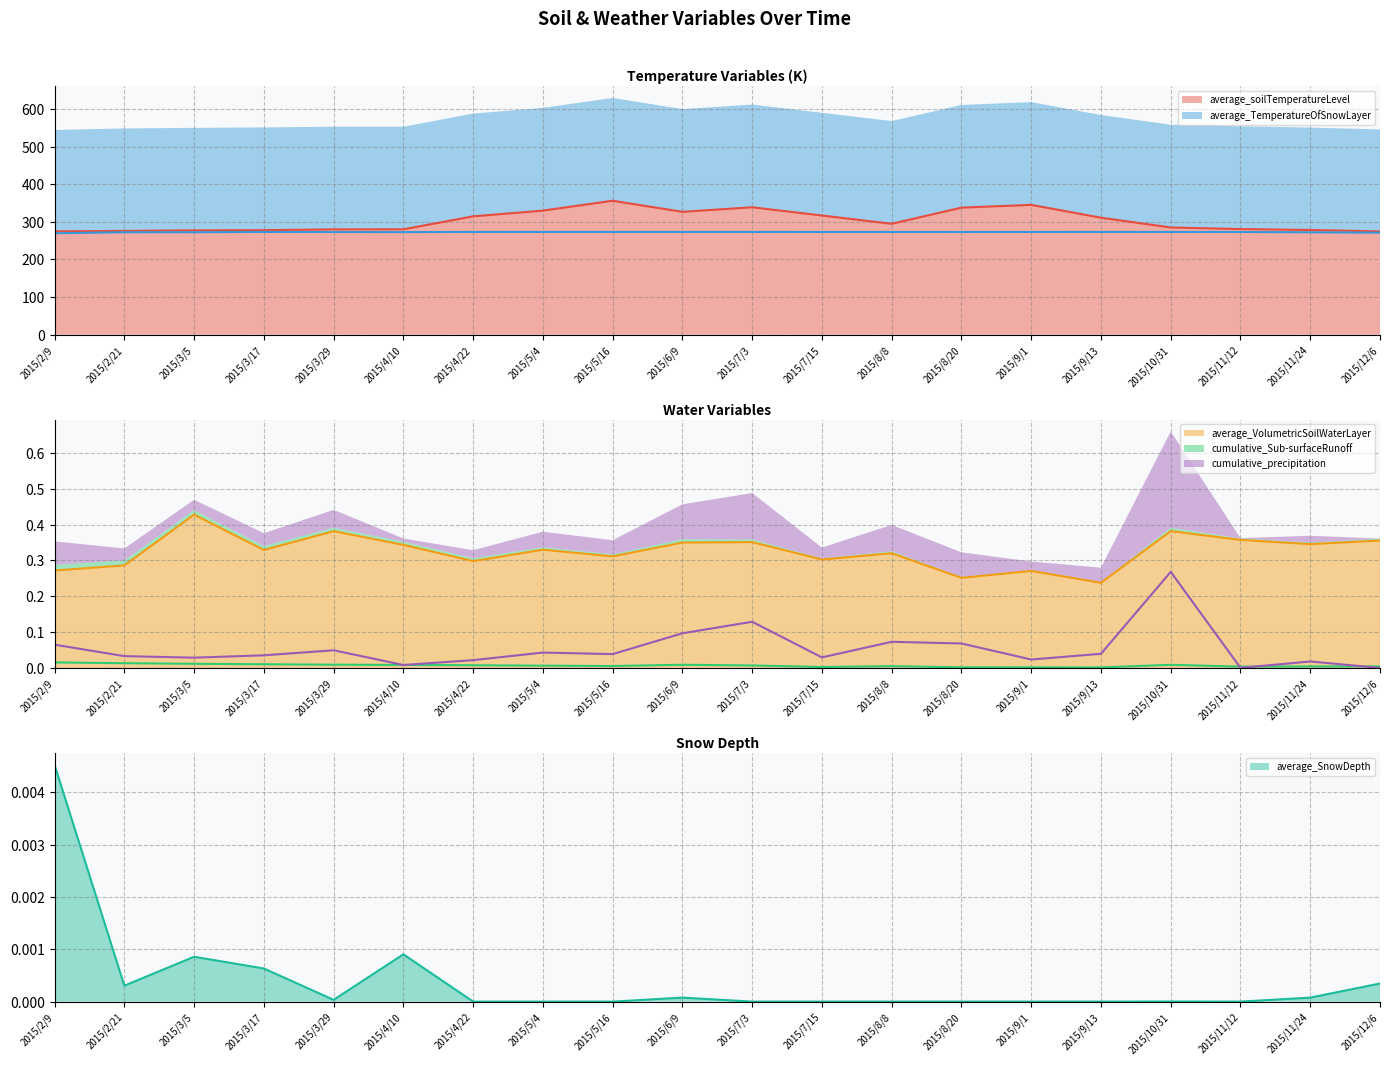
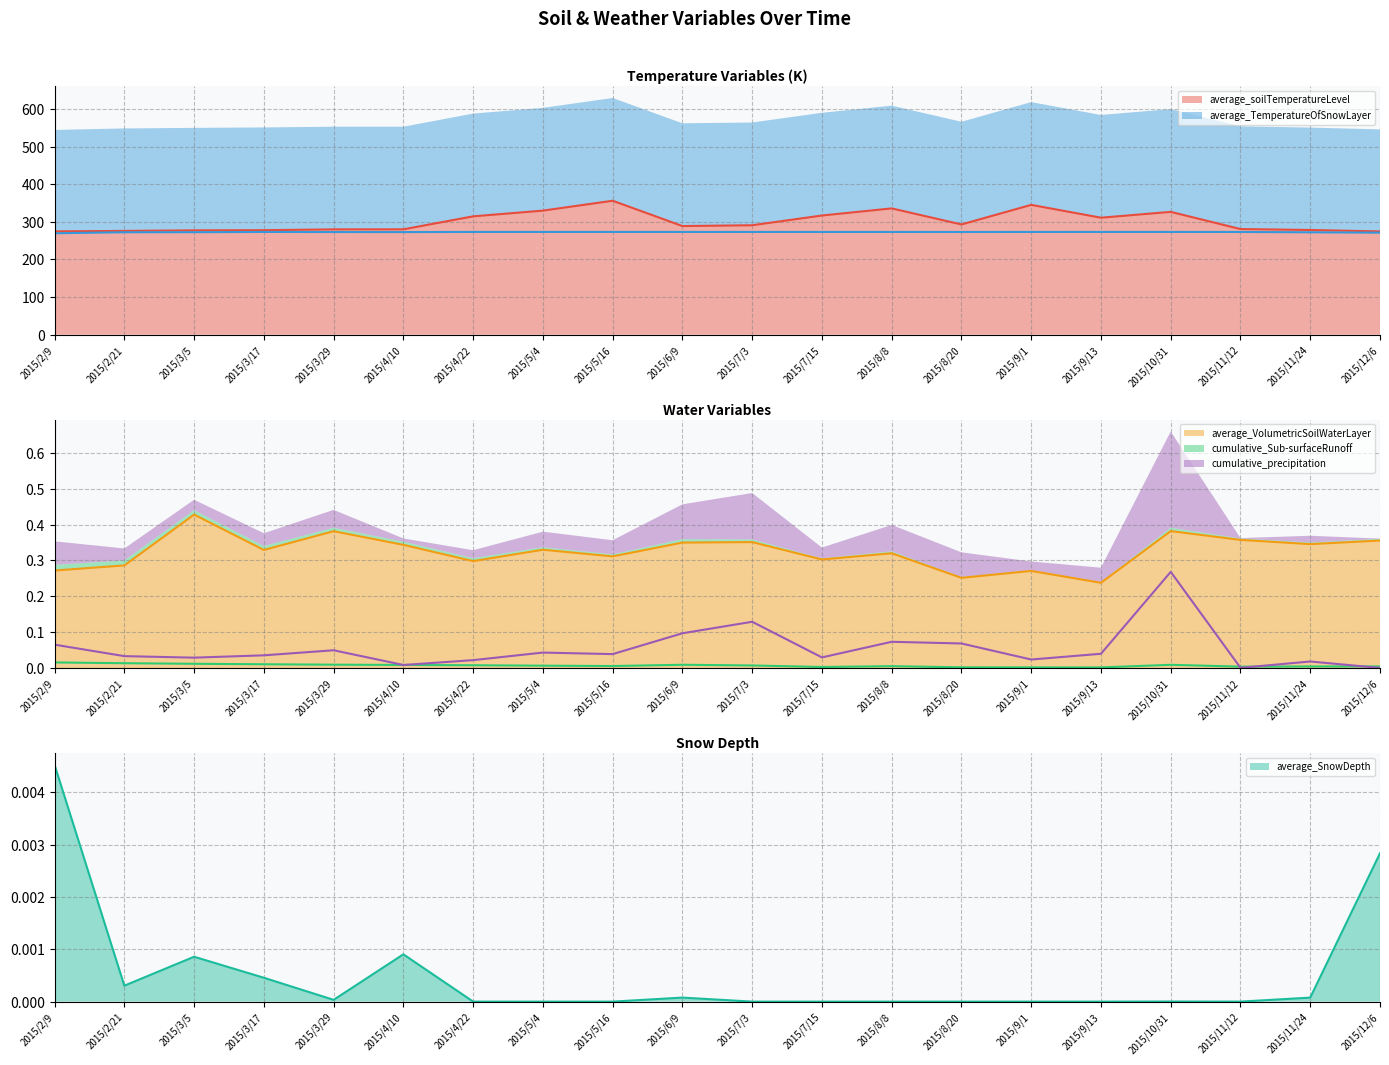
  {
    "Temperature Variables (K)": {
      "average_soilTemperatureLevel": {
        "2015/3/29": 280,
        "2015/4/10": 280,
        "2015/4/22": 310,
        "2015/5/4": 330,
        "2015/5/16": 360,
-       "2015/6/9": 330,
-       "2015/7/3": 340,
+       "2015/6/9": 290,
+       "2015/7/3": 290,
        "2015/7/15": 320,
-       "2015/8/8": 290,
-       "2015/8/20": 340,
+       "2015/8/8": 340,
+       "2015/8/20": 290,
        "2015/9/1": 350,
        "2015/9/13": 310,
-       "2015/10/31": 280,
+       "2015/10/31": 330,
        "2015/11/12": 280
      }
    },
    "Water Variables": {
      "average_VolumetricSoilWaterLayer": {
        "2015/2/9": 0.27,
        "2015/2/21": 0.29,
        "2015/3/5": 0.43,
        "2015/3/17": 0.33,
        "2015/3/29": 0.38,
        "2015/4/10": 0.34,
        "2015/4/22": 0.30,
        "2015/6/9": 0.35,
        "2015/7/3": 0.35,
        "2015/10/31": 0.38
      }
    },
    "Snow Depth": {
      "2015/2/9": 0.0045,
      "2015/2/21": 0.0003,
      "2015/3/5": 0.0009,
-     "2015/3/17": 0.0006,
+     "2015/3/17": 0.0005,
      "2015/3/29": 0.0000,
      "2015/4/10": 0.0009,
      "2015/4/22": 0.0000,
      "2015/5/4": 0.0000,
      "2015/5/16": 0.0000,
      "2015/6/9": 0.0001,
      "2015/7/3": 0.0000,
      "2015/7/15": 0.0000,
      "2015/8/8": 0.0000,
      "2015/8/20": 0.0000,
      "2015/9/1": 0.0000,
      "2015/9/13": 0.0000,
      "2015/10/31": 0.0000,
      "2015/11/12": 0.0000,
      "2015/11/24": 0.0001,
-     "2015/12/6": 0.0003
+     "2015/12/6": 0.0028
    }
  }
